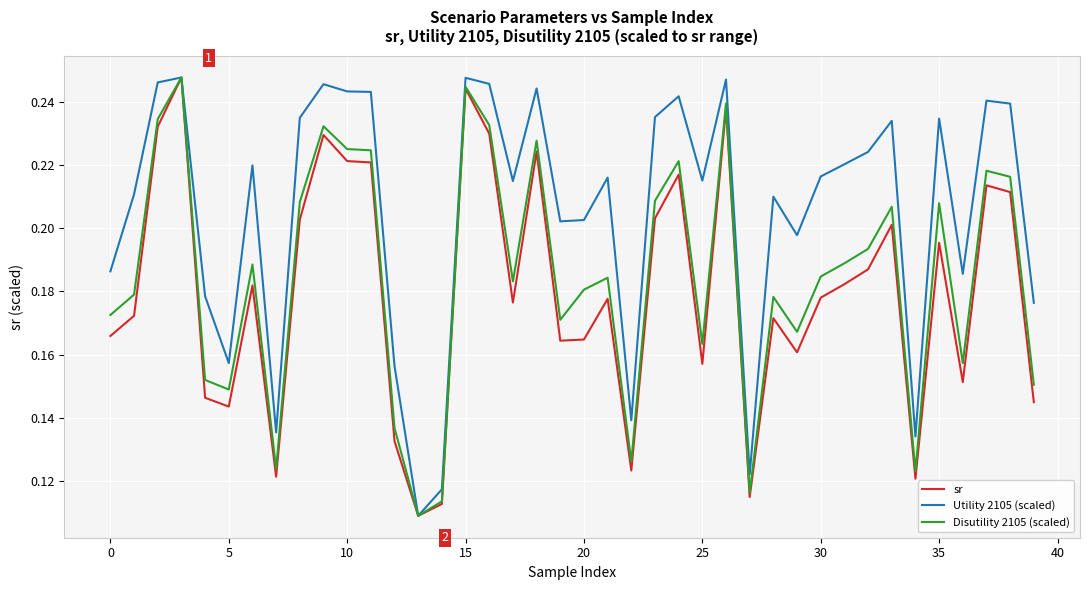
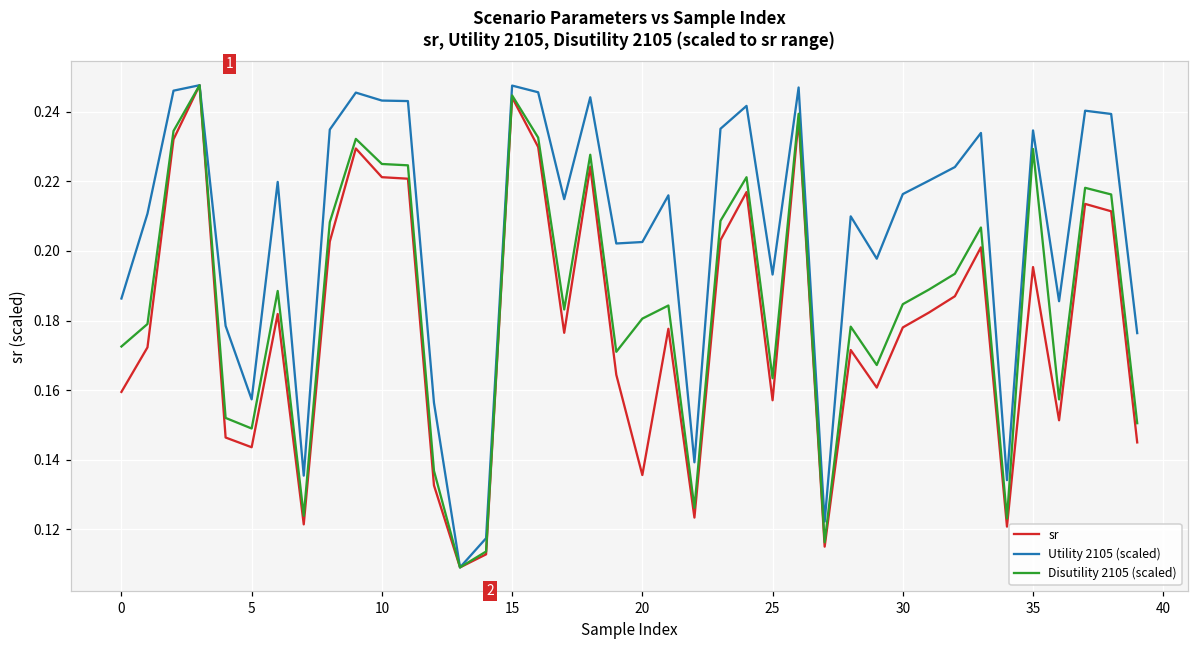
  {
    "sr": {
-     "0": 0.166,
+     "0": 0.159,
      "5": 0.144,
      "10": 0.221,
-     "20": 0.165,
+     "20": 0.136,
      "25": 0.157,
      "30": 0.178,
      "35": 0.195
    },
    "Utility 2105 (scaled)": {
      "0": 0.186,
      "5": 0.157,
      "10": 0.243,
      "15": 0.248,
      "20": 0.203,
-     "25": 0.215,
+     "25": 0.193,
      "30": 0.216,
      "35": 0.235
    },
    "Disutility 2105 (scaled)": {
      "0": 0.173,
      "5": 0.149,
      "10": 0.225,
      "20": 0.181,
      "25": 0.163,
      "30": 0.185,
-     "35": 0.208
+     "35": 0.229
    }
  }
